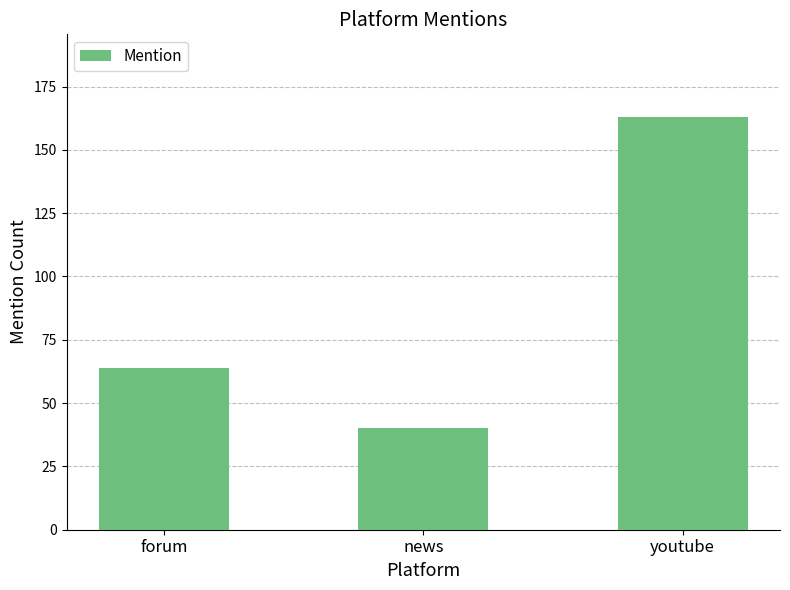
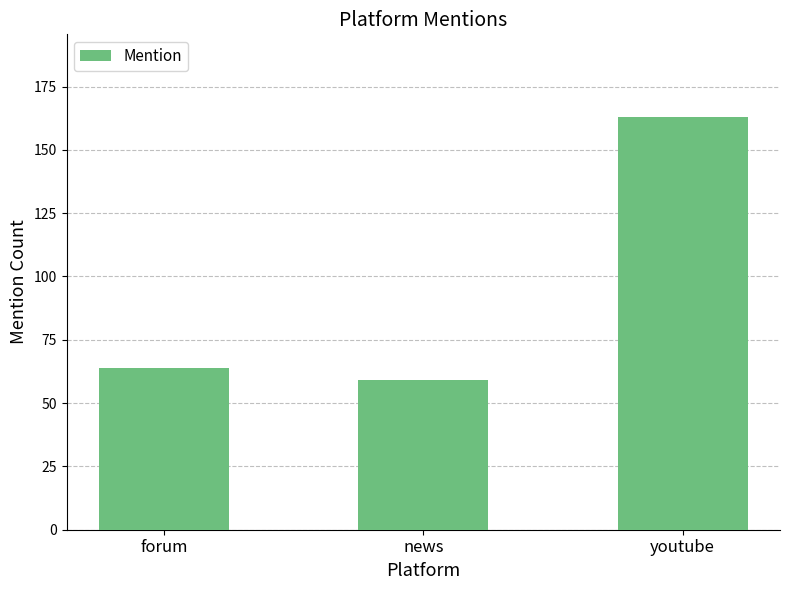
  {
    "forum": 64,
-   "news": 40,
+   "news": 59,
    "youtube": 163
  }
